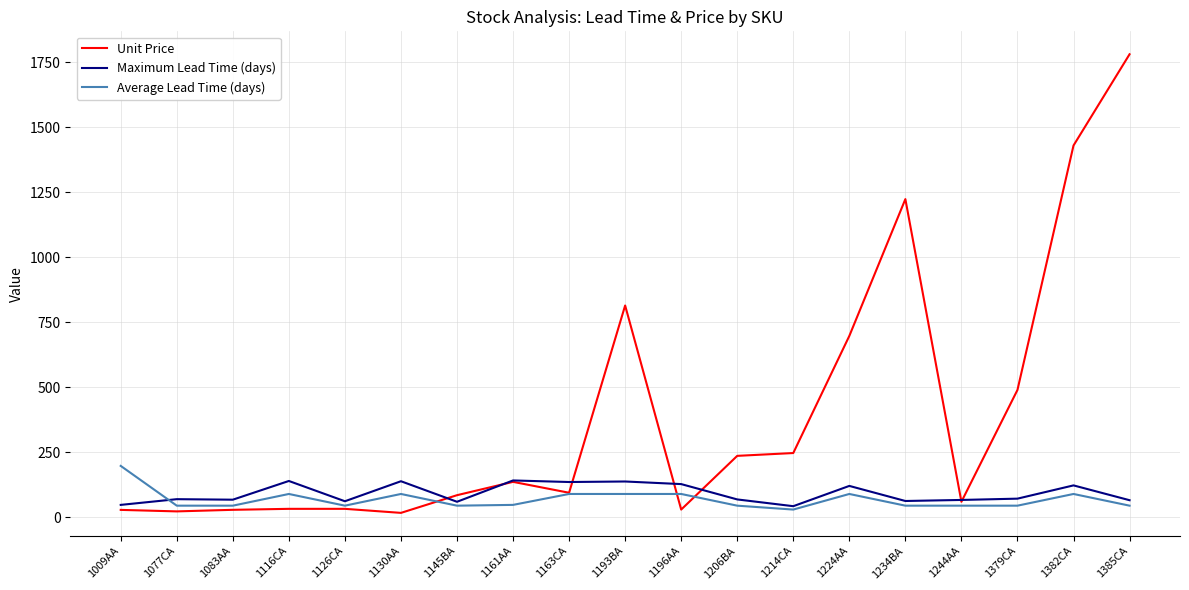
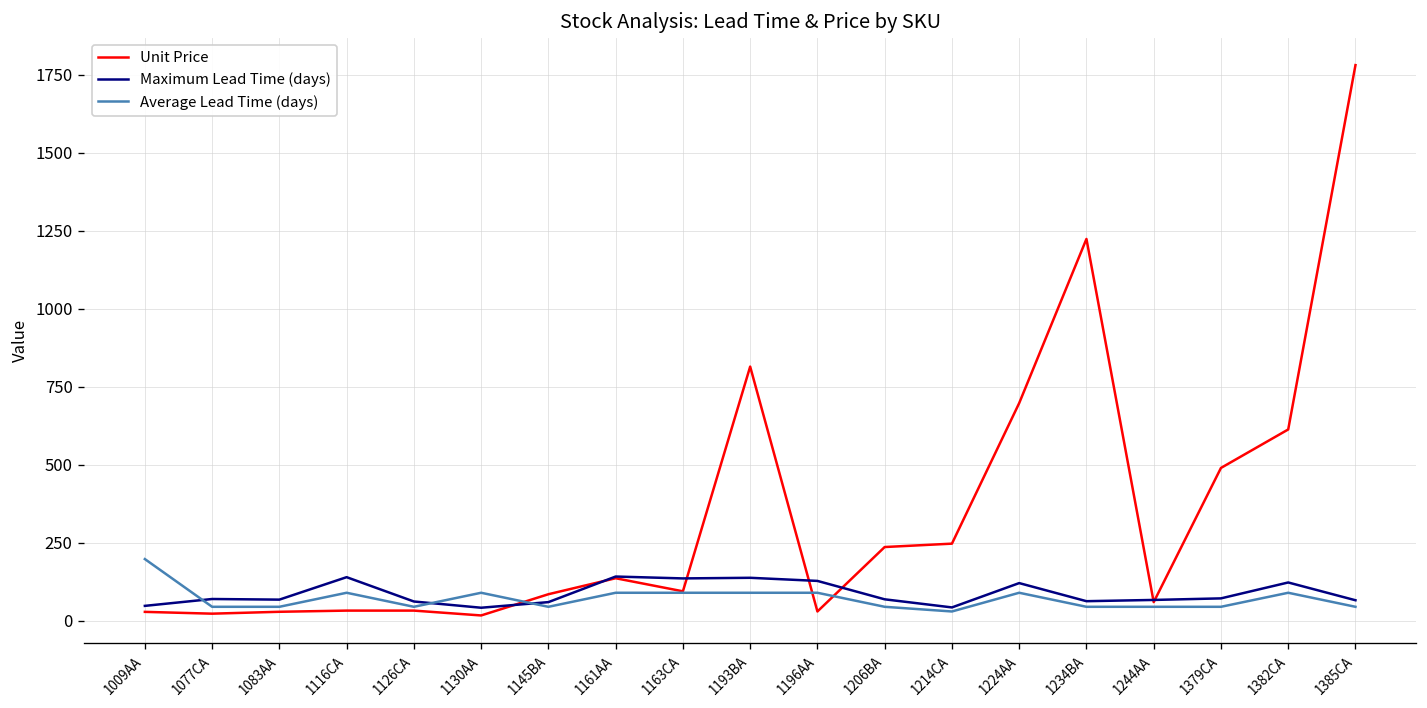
  {
    "Unit Price": {
      "1009AA": 30,
      "1077CA": 20,
      "1083AA": 30,
      "1116CA": 30,
      "1126CA": 30,
      "1130AA": 20,
      "1145BA": 90,
      "1193BA": 820,
      "1196AA": 30,
      "1206BA": 240,
      "1214CA": 250,
      "1224AA": 700,
      "1234BA": 1220,
      "1379CA": 490,
-     "1382CA": 1430,
+     "1382CA": 610,
      "1385CA": 1780
    },
    "Maximum Lead Time (days)": {
      "1009AA": 50,
      "1077CA": 70,
      "1083AA": 70,
      "1116CA": 140,
      "1126CA": 60,
-     "1130AA": 140,
+     "1130AA": 40,
      "1145BA": 60,
      "1163CA": 140,
      "1193BA": 140,
      "1196AA": 130,
      "1206BA": 70,
      "1214CA": 40,
      "1224AA": 120,
      "1234BA": 60,
      "1379CA": 70,
      "1382CA": 120,
      "1385CA": 70
    },
    "Average Lead Time (days)": {
      "1009AA": 200,
      "1077CA": 50,
      "1083AA": 50,
      "1116CA": 90,
      "1126CA": 50,
      "1130AA": 90,
      "1145BA": 50,
-     "1161AA": 50,
+     "1161AA": 90,
      "1193BA": 90,
      "1196AA": 90,
      "1206BA": 50,
      "1214CA": 30,
      "1224AA": 90,
      "1234BA": 50,
      "1244AA": 50,
      "1379CA": 50,
      "1382CA": 90,
      "1385CA": 50
    }
  }
